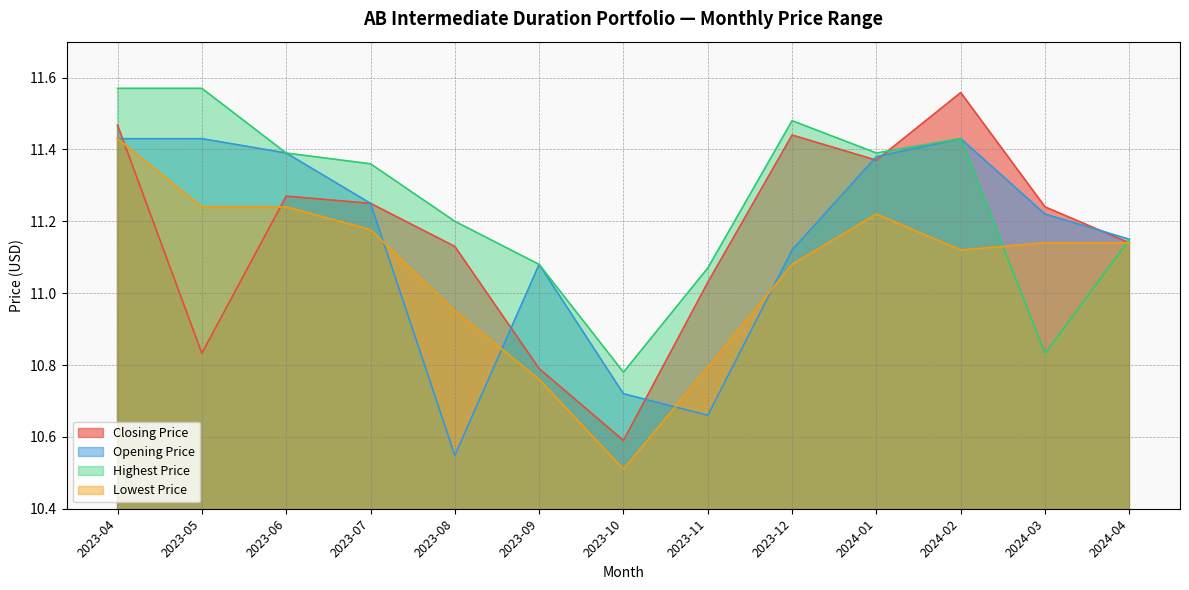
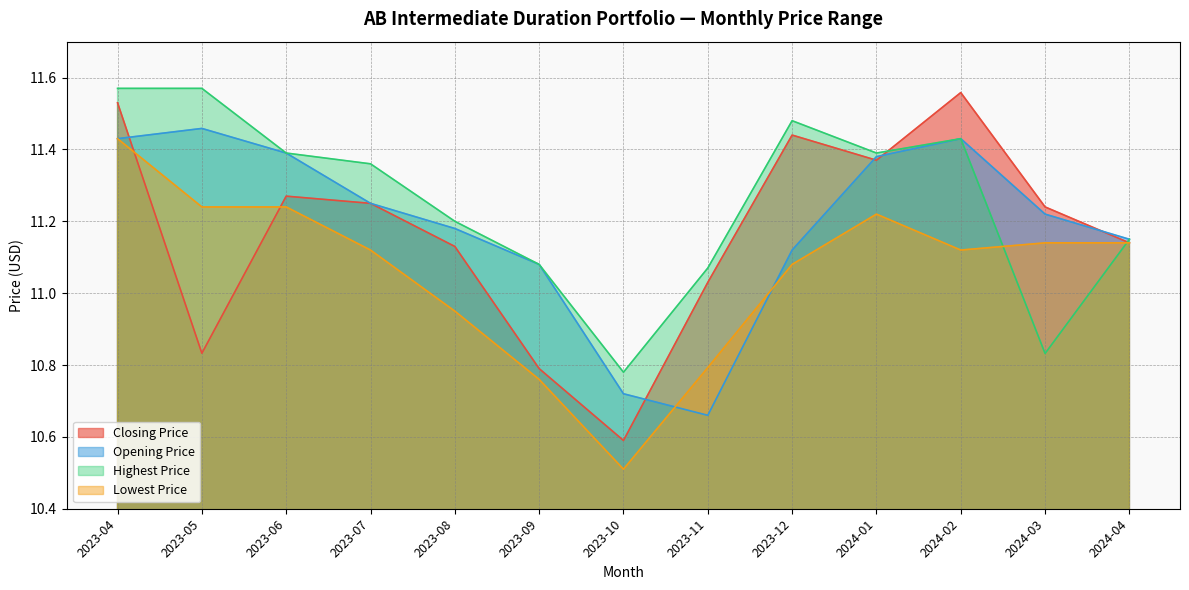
  {
    "Closing Price": {
-     "2023-04": 11.47,
+     "2023-04": 11.53,
      "2023-05": 10.83,
      "2023-06": 11.27,
      "2023-08": 11.13,
      "2023-09": 10.79,
      "2023-10": 10.59,
      "2023-11": 11.03,
      "2023-12": 11.44,
      "2024-01": 11.37,
      "2024-02": 11.56,
      "2024-03": 11.24
    },
    "Opening Price": {
-     "2023-05": 11.43,
-     "2023-08": 10.55,
+     "2023-05": 11.46,
+     "2023-08": 11.18,
      "2023-10": 10.72,
      "2023-11": 10.66,
      "2023-12": 11.12,
      "2024-01": 11.38,
      "2024-03": 11.22
    },
    "Highest Price": {
      "2023-04": 11.57,
      "2023-05": 11.57,
      "2023-07": 11.36,
      "2023-08": 11.20,
      "2023-10": 10.78,
      "2023-11": 11.07,
      "2023-12": 11.48,
      "2024-01": 11.39,
      "2024-03": 10.83
    },
    "Lowest Price": {
      "2023-05": 11.24,
      "2023-06": 11.24,
-     "2023-07": 11.18,
+     "2023-07": 11.12,
      "2023-08": 10.95,
      "2023-09": 10.76,
      "2023-10": 10.51,
      "2023-11": 10.79,
      "2023-12": 11.08,
      "2024-01": 11.22,
      "2024-02": 11.12,
      "2024-03": 11.14
    }
  }
